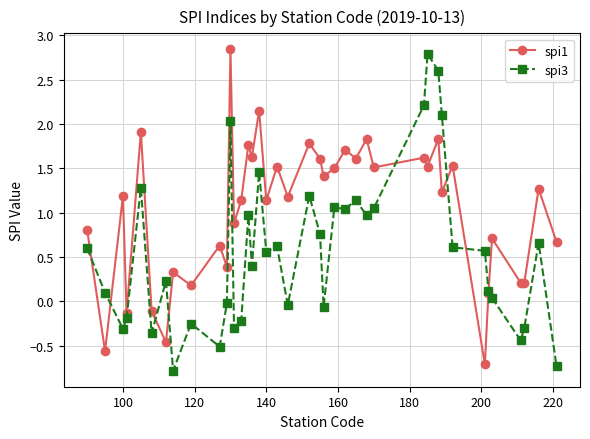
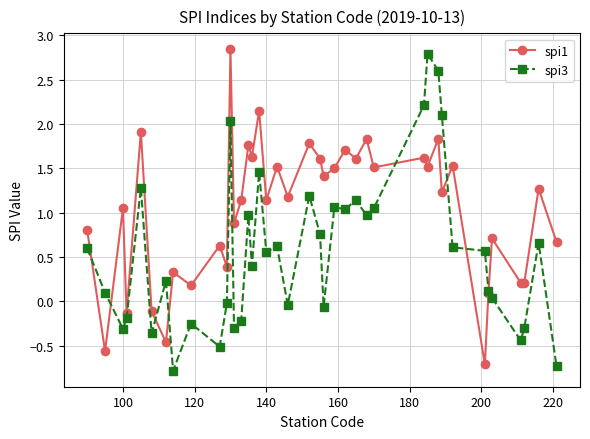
  {
    "spi1": {
-     "100": 1.2,
+     "100": 1.1,
      "140": 1.1
    },
    "spi3": {
      "100": -0.3,
      "140": 0.6
    }
  }
